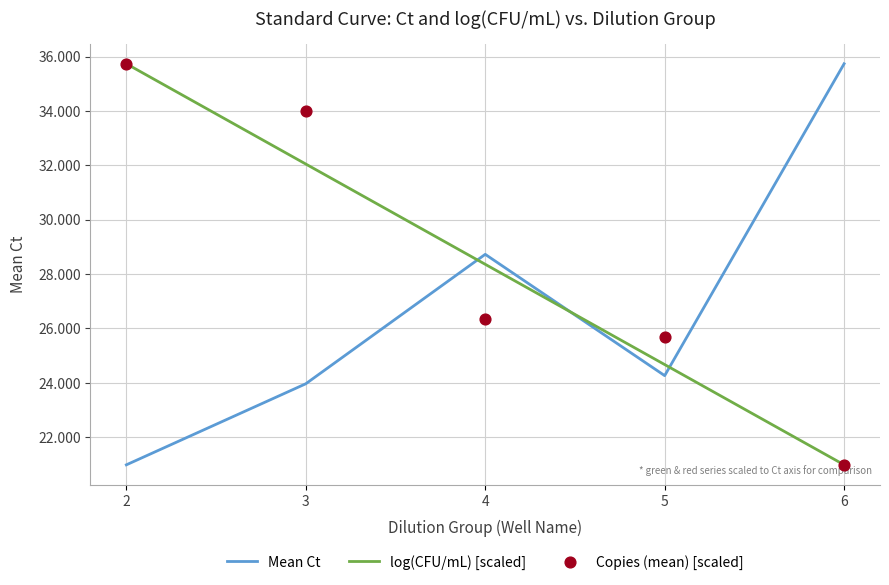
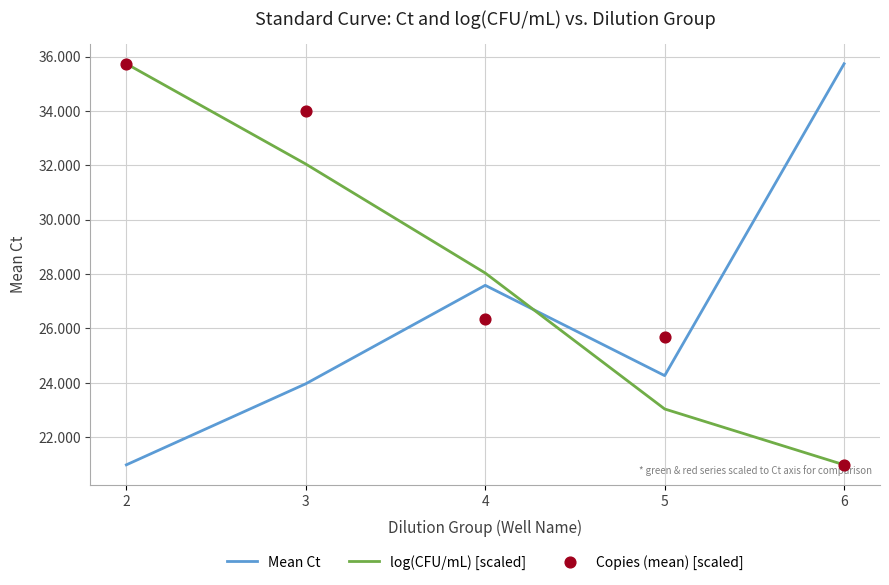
  {
    "Mean Ct": {
      "2": 21.0,
      "3": 24.0,
-     "4": 28.7,
+     "4": 27.6,
      "5": 24.3,
      "6": 35.7
    },
    "log(CFU/mL) [scaled]": {
      "3": 32.0,
-     "4": 28.4,
-     "5": 24.7
+     "4": 28.0,
+     "5": 23.0
    }
  }
